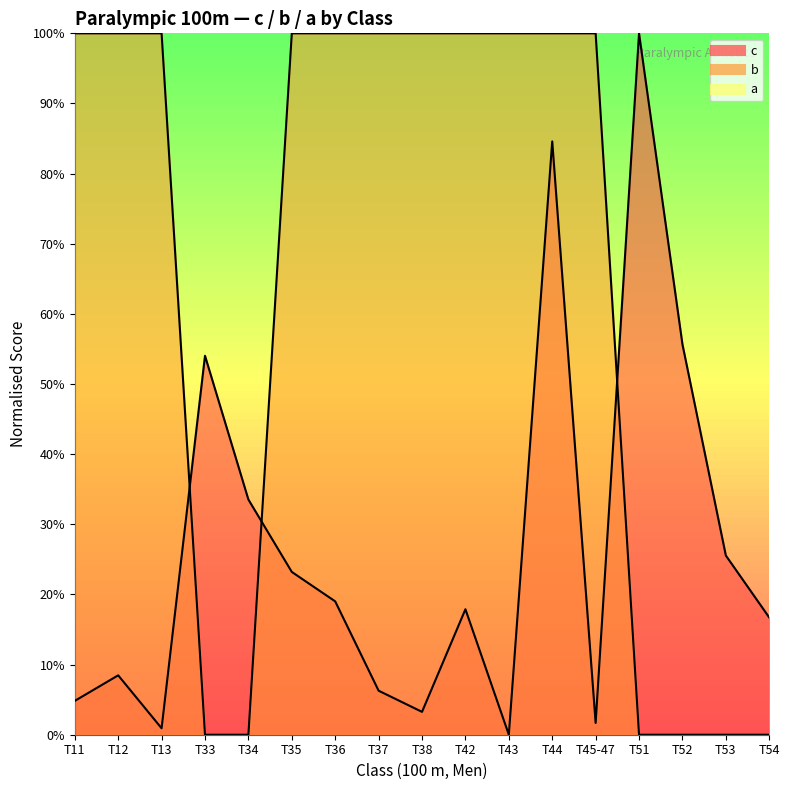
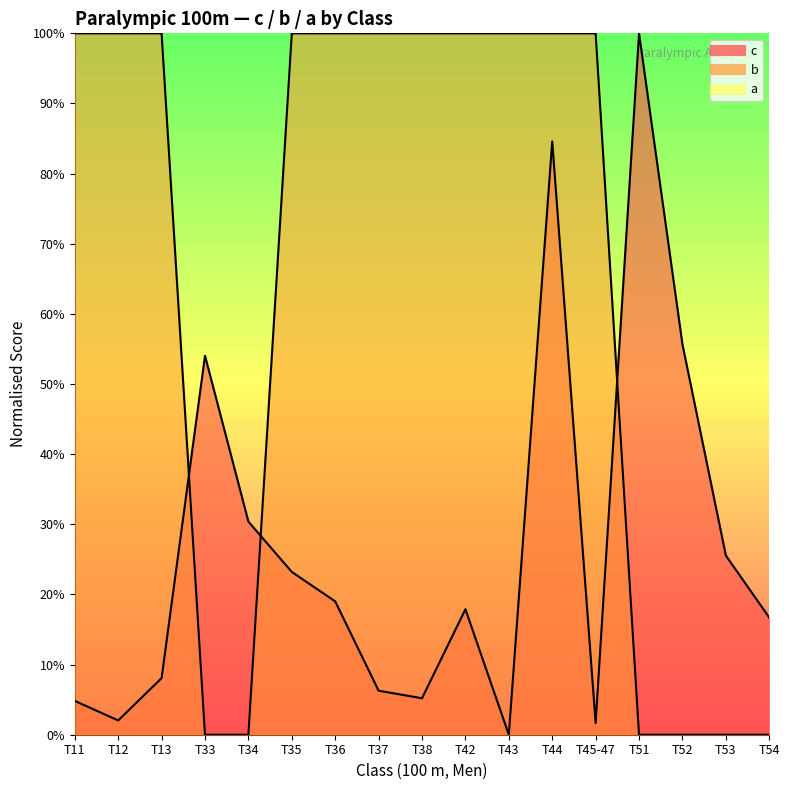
  {
    "c": {
      "T11": "5%",
-     "T12": "8%",
-     "T13": "1%",
+     "T12": "2%",
+     "T13": "8%",
      "T33": "54%",
-     "T34": "34%",
+     "T34": "30%",
      "T35": "23%",
      "T36": "19%",
      "T37": "6%",
-     "T38": "3%",
+     "T38": "5%",
      "T42": "18%",
      "T43": "0%",
      "T44": "85%",
      "T45-47": "2%",
      "T51": "100%",
      "T52": "56%",
      "T53": "26%",
      "T54": "17%"
    },
    "b": {
      "T11": "100%",
      "T12": "100%",
      "T13": "100%",
      "T33": "0%",
      "T34": "0%",
      "T35": "100%",
      "T36": "100%",
      "T37": "100%",
      "T38": "100%",
      "T42": "100%",
      "T43": "100%",
      "T44": "100%",
      "T45-47": "100%",
      "T51": "0%",
      "T52": "0%",
      "T53": "0%",
      "T54": "0%"
    }
  }
